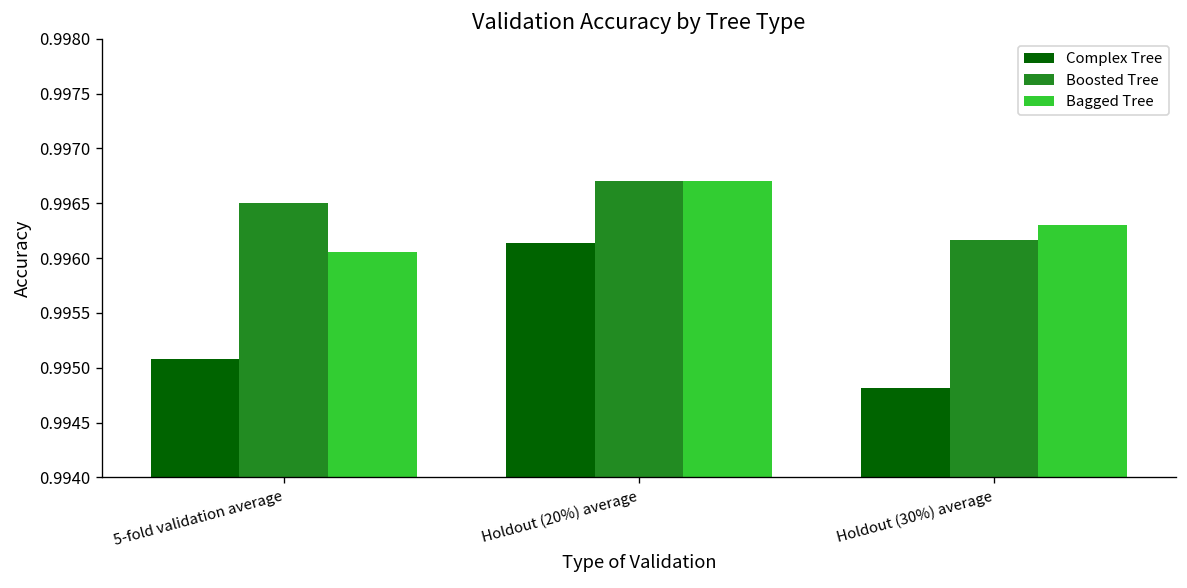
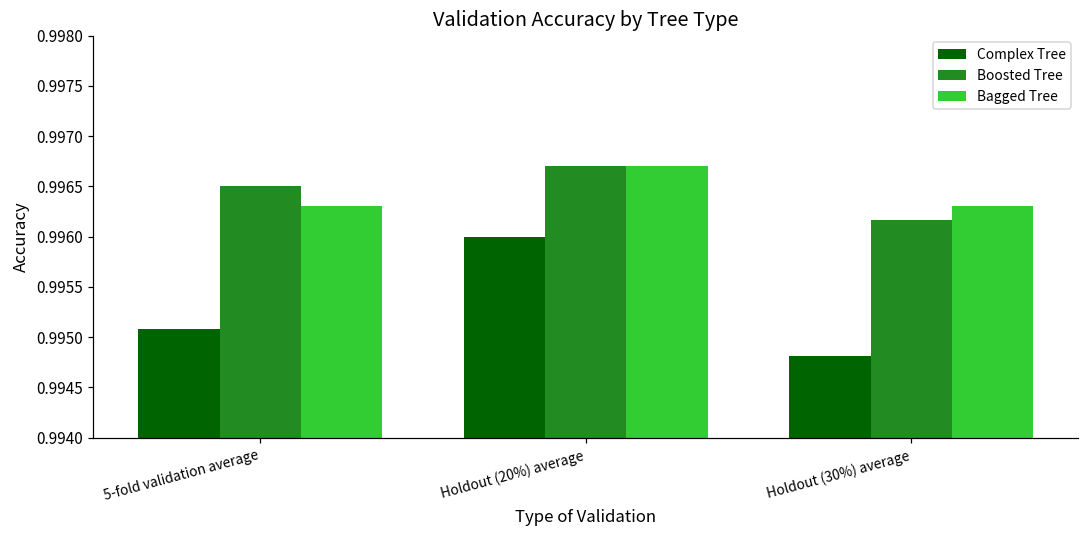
  {
    "Complex Tree": {
      "5-fold validation average": 0.9951,
-     "Holdout (20%) average": 0.9961,
+     "Holdout (20%) average": 0.9960,
      "Holdout (30%) average": 0.9948
    },
    "Boosted Tree": {
      "5-fold validation average": 0.9965,
      "Holdout (20%) average": 0.9967,
      "Holdout (30%) average": 0.9962
    },
    "Bagged Tree": {
-     "5-fold validation average": 0.9961,
+     "5-fold validation average": 0.9963,
      "Holdout (20%) average": 0.9967,
      "Holdout (30%) average": 0.9963
    }
  }
